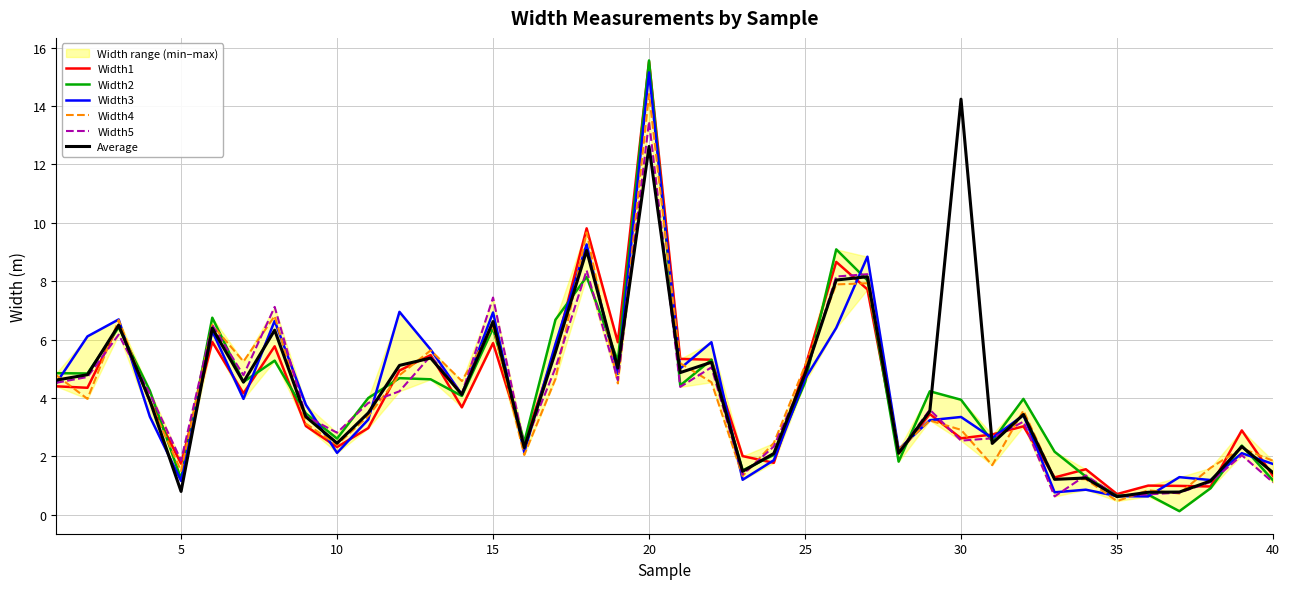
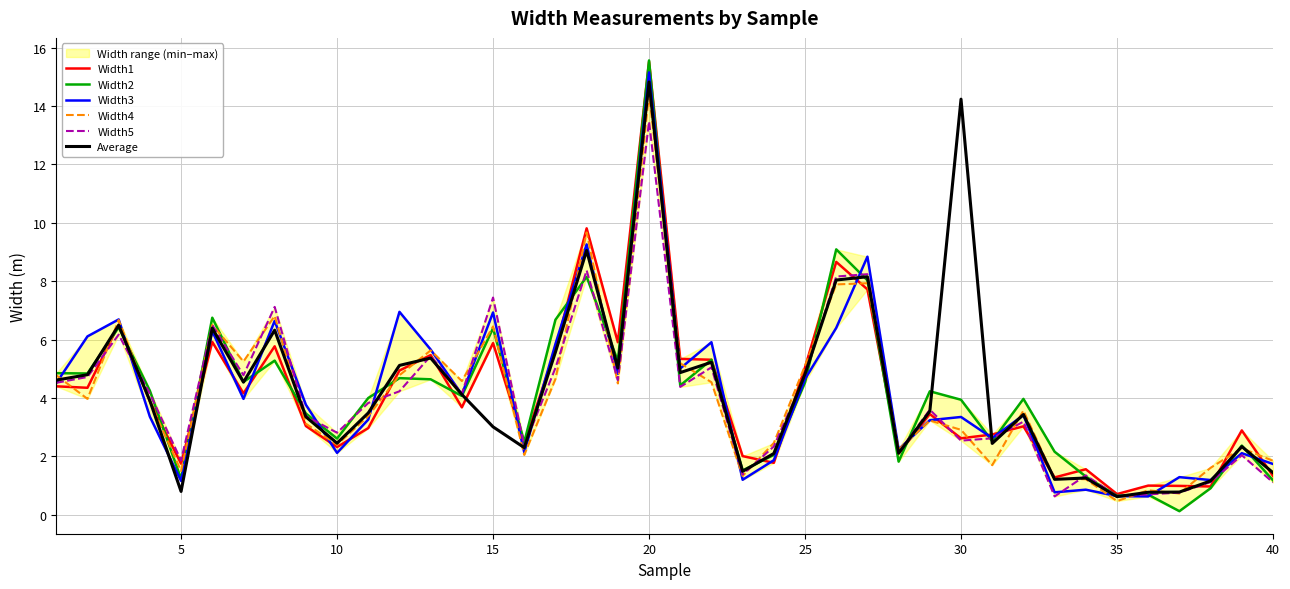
  {
    "Width1": {
      "5": 1.8,
      "15": 5.9,
      "40": 1.3
    },
    "Width2": {
      "10": 2.6,
      "25": 4.5
    },
    "Width3": {
      "10": 2.1,
      "15": 6.9,
      "20": 15.2,
      "25": 4.7,
      "30": 3.4,
      "40": 1.7
    },
    "Width4": {
      "5": 1.5,
      "20": 14.4,
      "30": 2.9,
      "35": 0.5
    },
    "Width5": {
      "20": 13.5
    },
    "Average": {
      "5": 0.8,
-     "15": 6.6,
-     "20": 12.6,
+     "15": 3.0,
+     "20": 14.8,
      "30": 14.2,
      "40": 1.4
    }
  }
